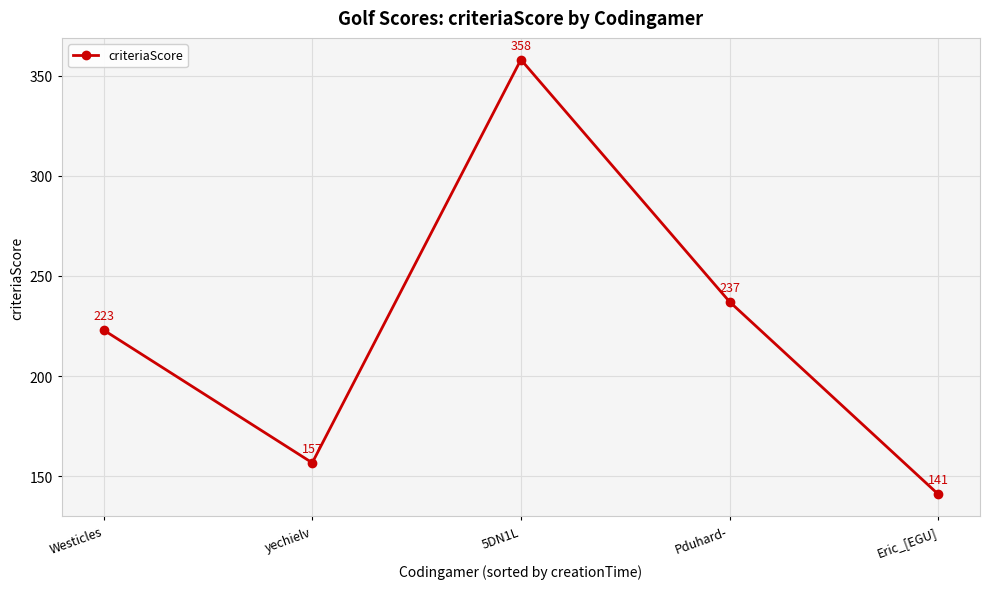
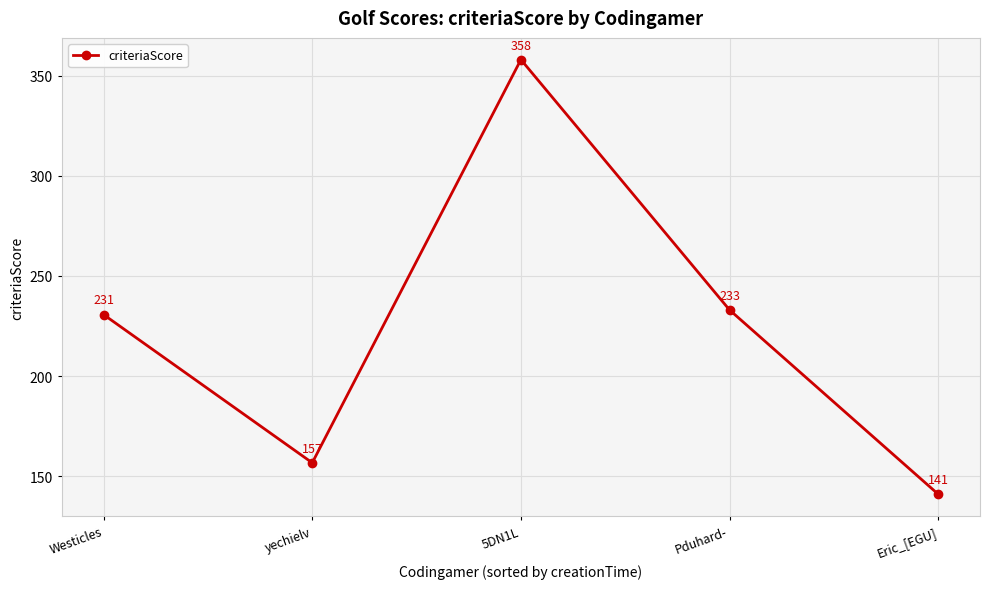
  {
-   "Westicles": 223,
+   "Westicles": 231,
    "yechielv": 157,
    "5DN1L": 358,
-   "Pduhard-": 237,
+   "Pduhard-": 233,
    "Eric_[EGU]": 141
  }
